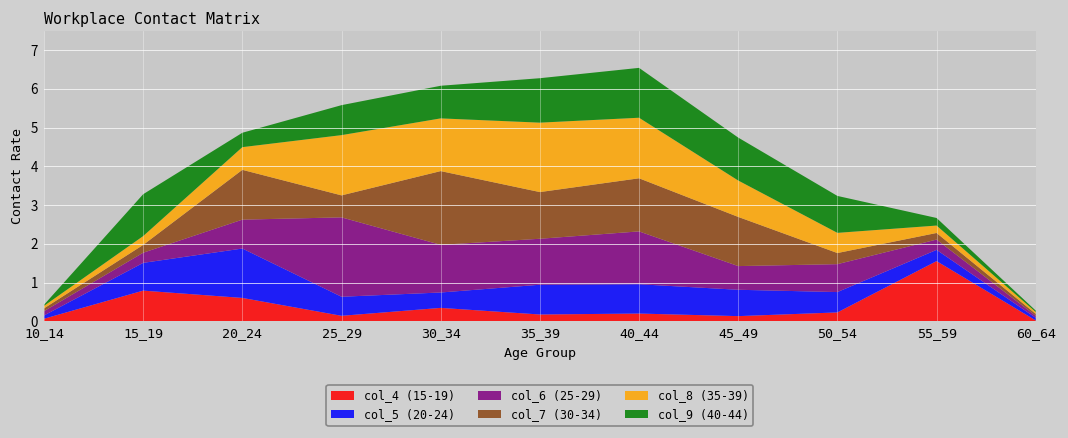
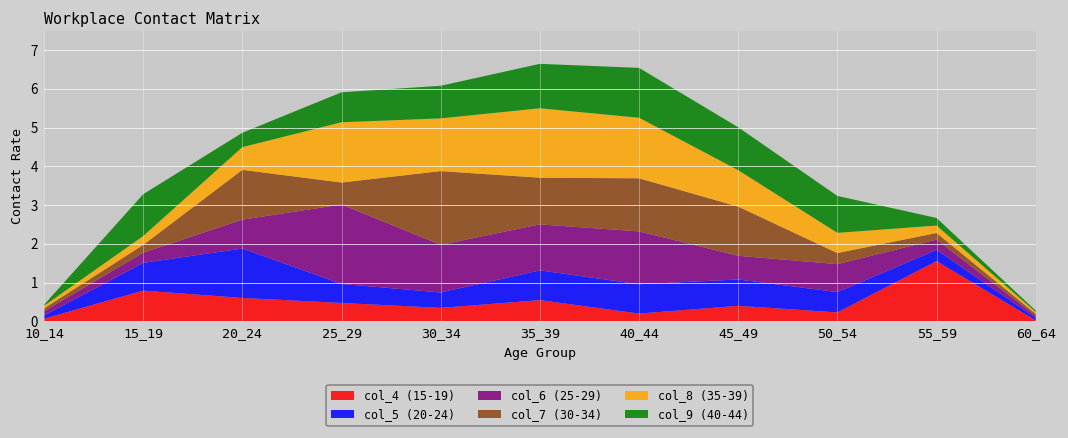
  {
    "col_4 (15-19)": {
      "15_19": 0.8,
      "20_24": 0.6,
-     "25_29": 0.1,
+     "25_29": 0.5,
      "30_34": 0.3,
-     "35_39": 0.2,
+     "35_39": 0.5,
      "40_44": 0.2,
-     "45_49": 0.1,
+     "45_49": 0.4,
      "50_54": 0.2,
      "55_59": 1.6
    },
    "col_5 (20-24)": {
      "10_14": 0.1,
      "15_19": 0.7,
      "20_24": 1.3,
      "25_29": 0.5,
      "30_34": 0.4,
      "35_39": 0.8,
      "40_44": 0.8,
      "45_49": 0.7,
      "50_54": 0.5,
      "55_59": 0.3
    },
    "col_6 (25-29)": {
      "15_19": 0.3,
      "20_24": 0.7,
      "25_29": 2.0,
      "30_34": 1.2,
      "35_39": 1.2,
      "40_44": 1.4,
      "45_49": 0.6,
      "50_54": 0.7,
      "55_59": 0.3
    },
    "col_7 (30-34)": {
      "15_19": 0.2,
      "20_24": 1.3,
      "25_29": 0.6,
      "30_34": 1.9,
      "35_39": 1.2,
      "40_44": 1.4,
      "45_49": 1.3,
      "50_54": 0.3,
      "55_59": 0.2
    },
    "col_8 (35-39)": {
      "15_19": 0.2,
      "20_24": 0.6,
      "25_29": 1.6,
      "30_34": 1.4,
      "35_39": 1.8,
      "40_44": 1.6,
      "45_49": 0.9,
      "50_54": 0.5,
      "55_59": 0.2
    },
    "col_9 (40-44)": {
      "15_19": 1.1,
      "20_24": 0.4,
      "25_29": 0.8,
      "30_34": 0.8,
      "35_39": 1.1,
      "40_44": 1.3,
      "45_49": 1.1,
      "50_54": 1.0,
      "55_59": 0.2
    }
  }
